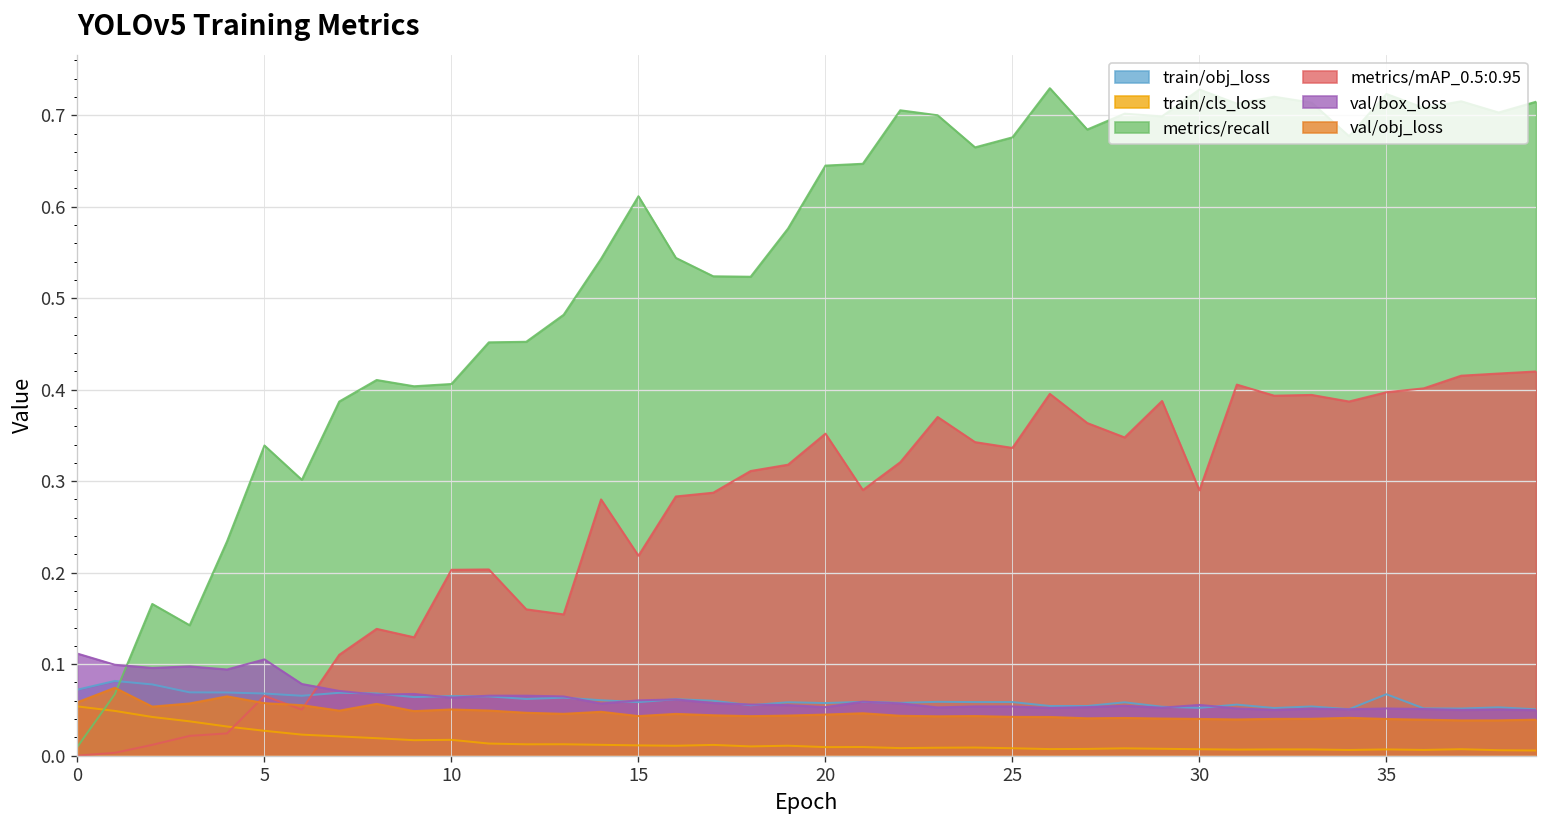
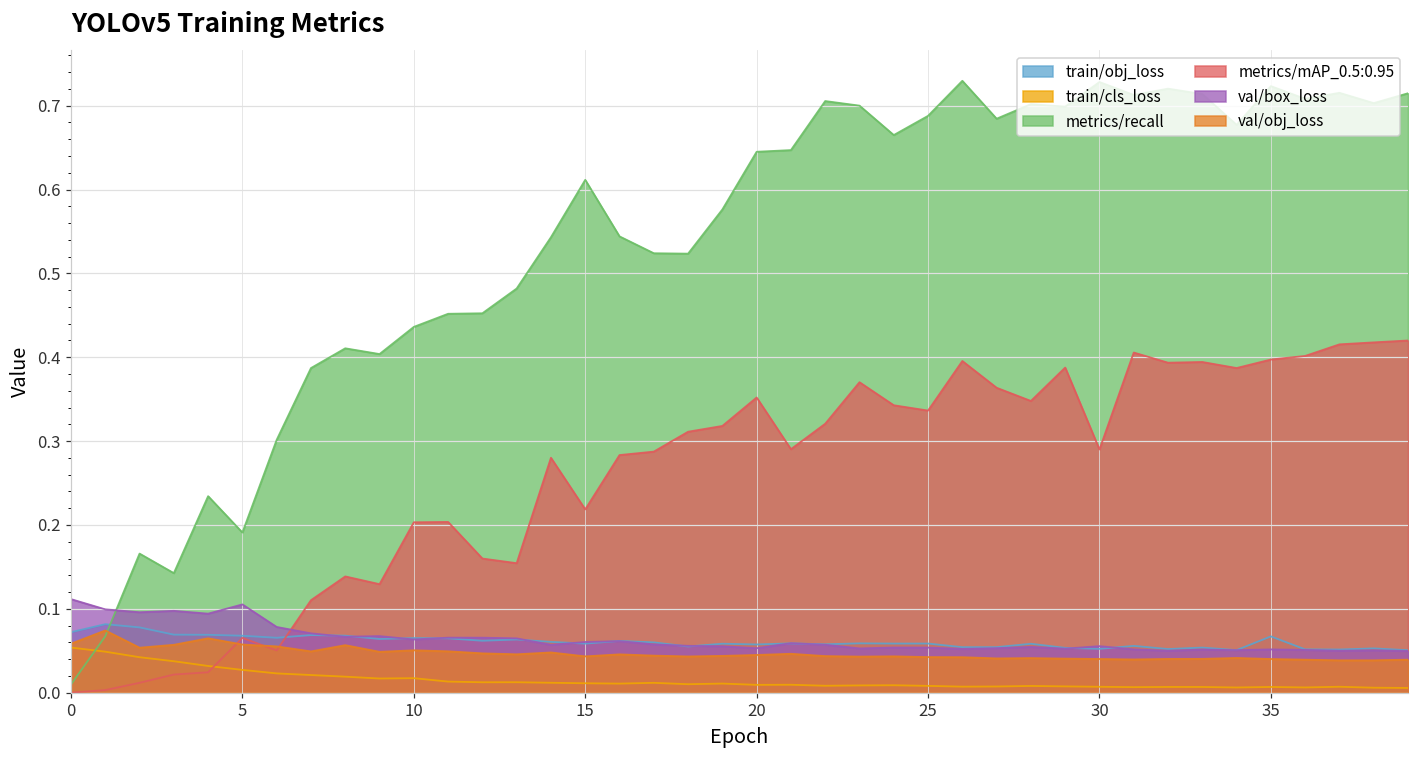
  {
    "train/obj_loss": {
      "0": 0.07,
      "20": 0.06,
      "25": 0.06,
      "35": 0.07
    },
    "metrics/recall": {
      "0": 0.01,
-     "5": 0.34,
-     "10": 0.41,
+     "5": 0.19,
+     "10": 0.44,
      "15": 0.61,
      "20": 0.65,
-     "25": 0.68
+     "25": 0.69
    },
    "metrics/mAP_0.5:0.95": {
      "0": 0.00,
      "10": 0.20,
      "15": 0.22,
      "20": 0.35,
      "25": 0.34,
      "30": 0.29,
      "35": 0.40
    },
    "val/box_loss": {
      "0": 0.11,
      "5": 0.11,
      "20": 0.05,
      "25": 0.05,
      "35": 0.05
    }
  }
